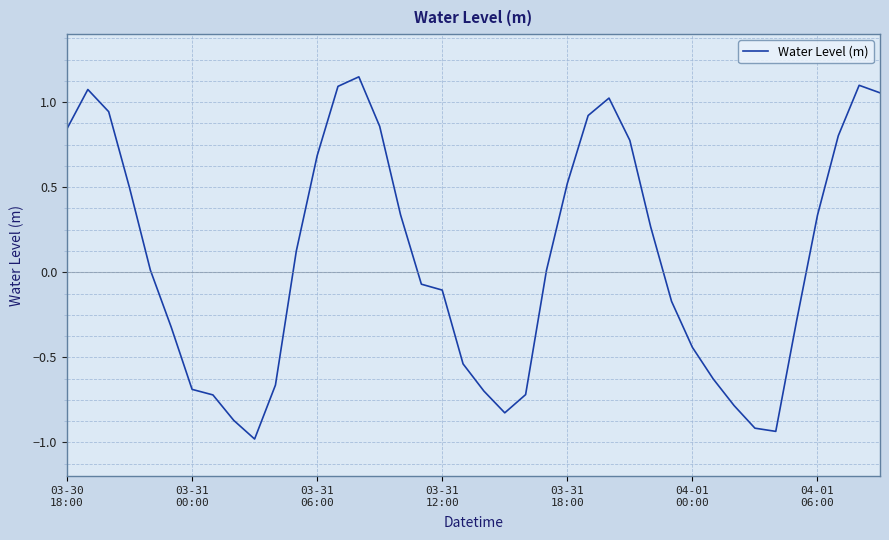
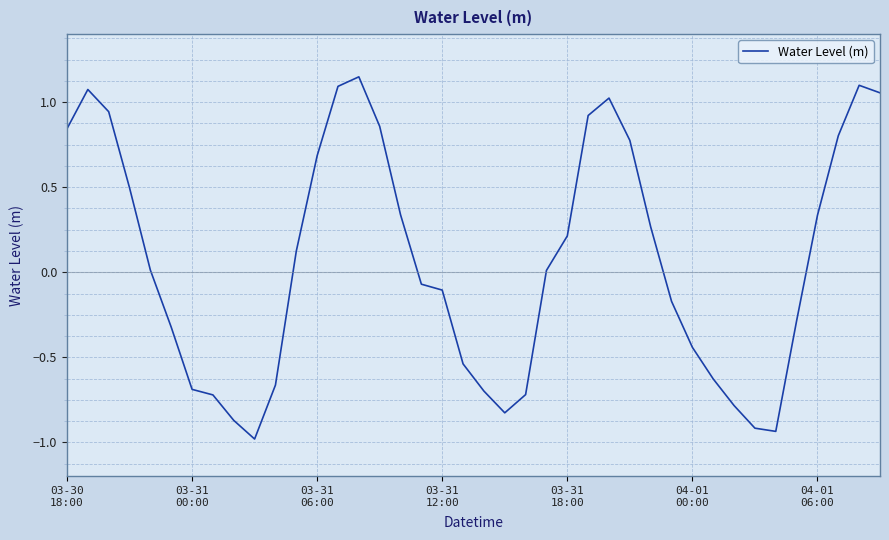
  {
    "03-30 18:00": 0.84,
    "03-31 00:00": -0.69,
    "03-31 06:00": 0.69,
    "03-31 12:00": -0.10,
-   "03-31 18:00": 0.52,
+   "03-31 18:00": 0.21,
    "04-01 00:00": -0.44,
    "04-01 06:00": 0.33
  }
